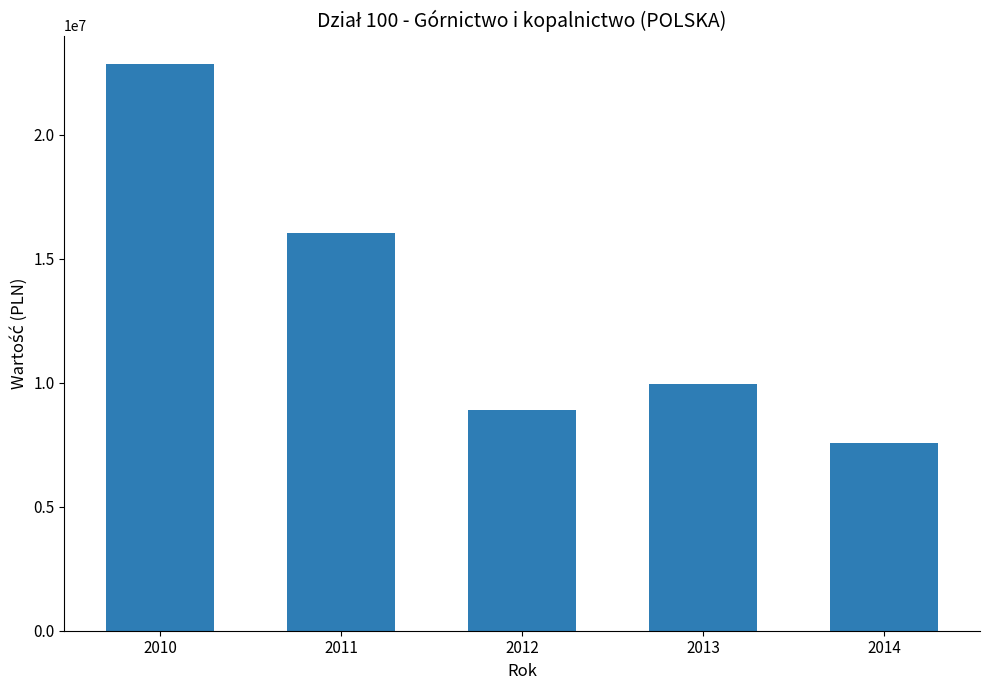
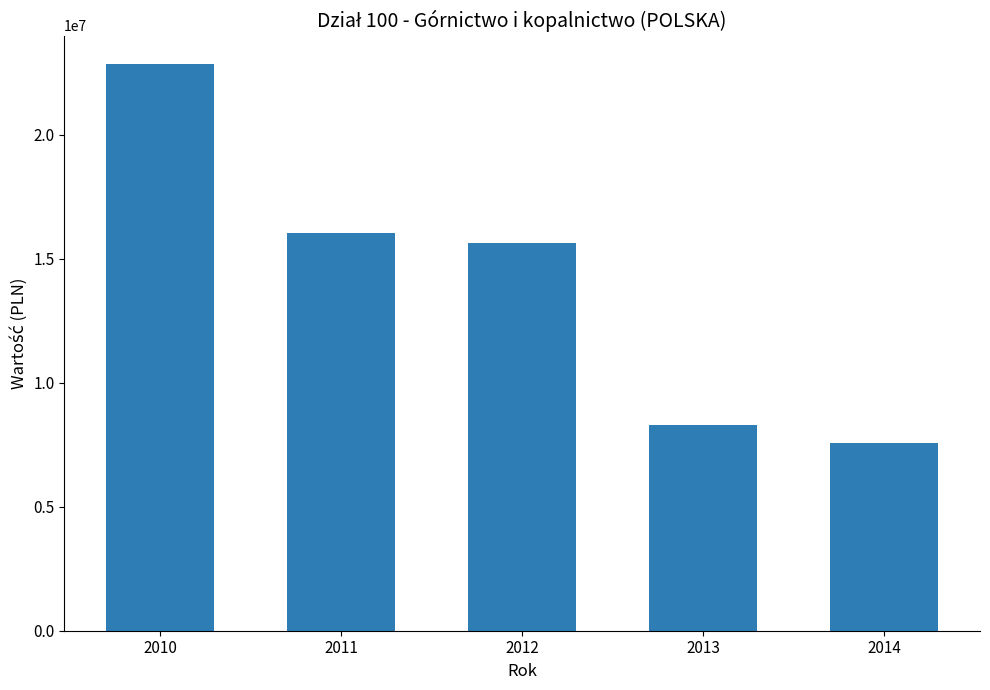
  {
    "2010": 22900000,
    "2011": 16000000,
-   "2012": 8900000,
-   "2013": 10000000,
+   "2012": 15600000,
+   "2013": 8300000,
    "2014": 7600000
  }
